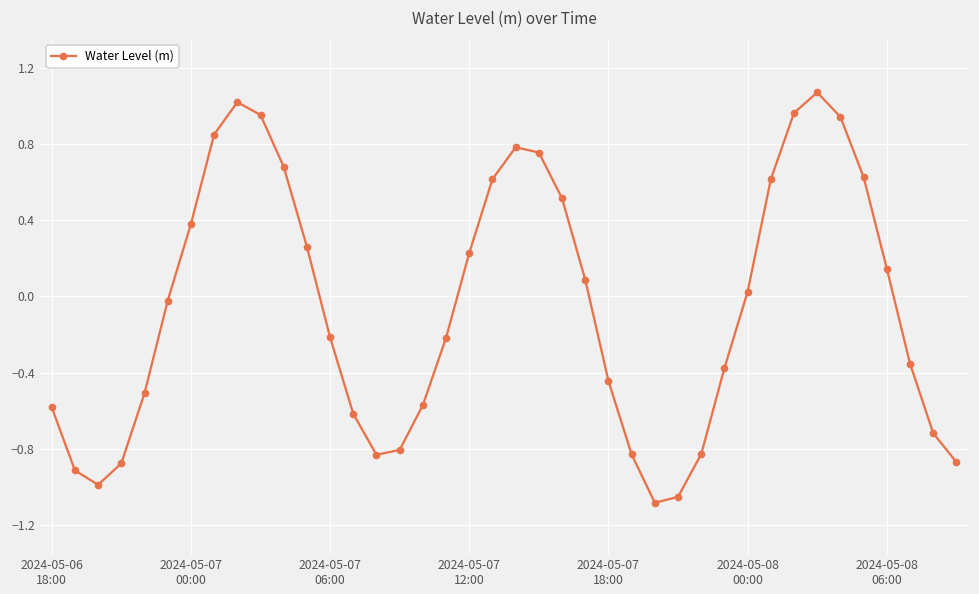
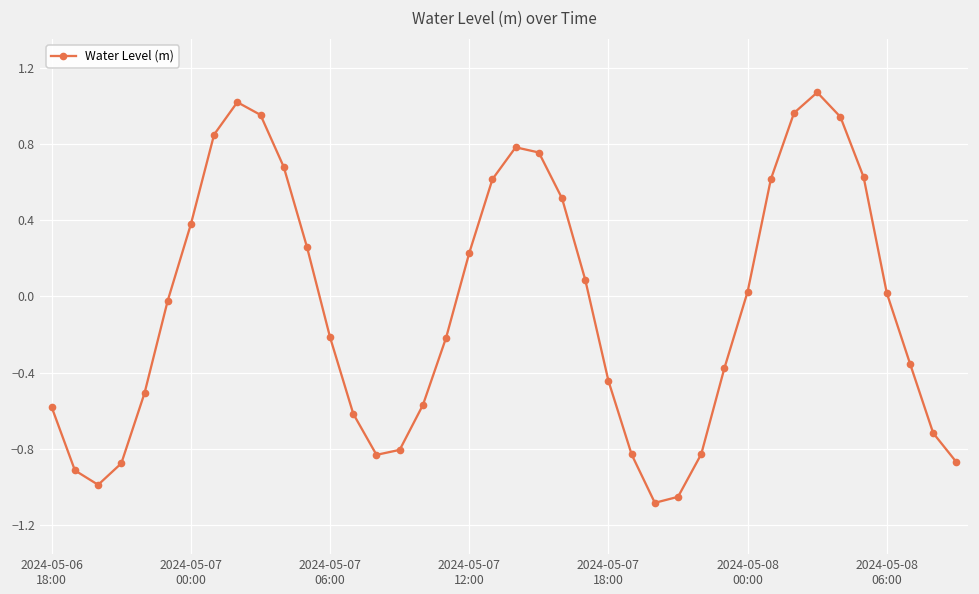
  {
    "2024-05-06 18:00": -0.58,
    "2024-05-07 00:00": 0.38,
    "2024-05-07 06:00": -0.21,
    "2024-05-07 12:00": 0.23,
    "2024-05-07 18:00": -0.44,
    "2024-05-08 00:00": 0.03,
-   "2024-05-08 06:00": 0.15
+   "2024-05-08 06:00": 0.02
  }
